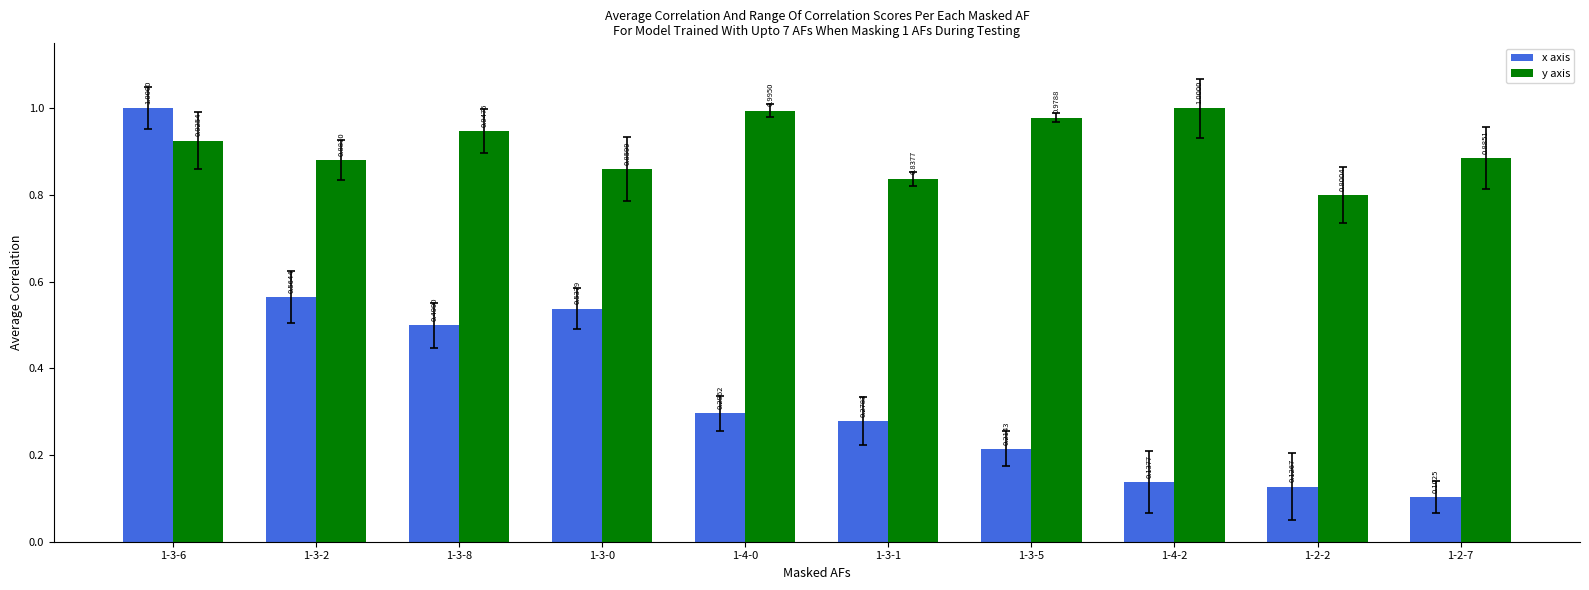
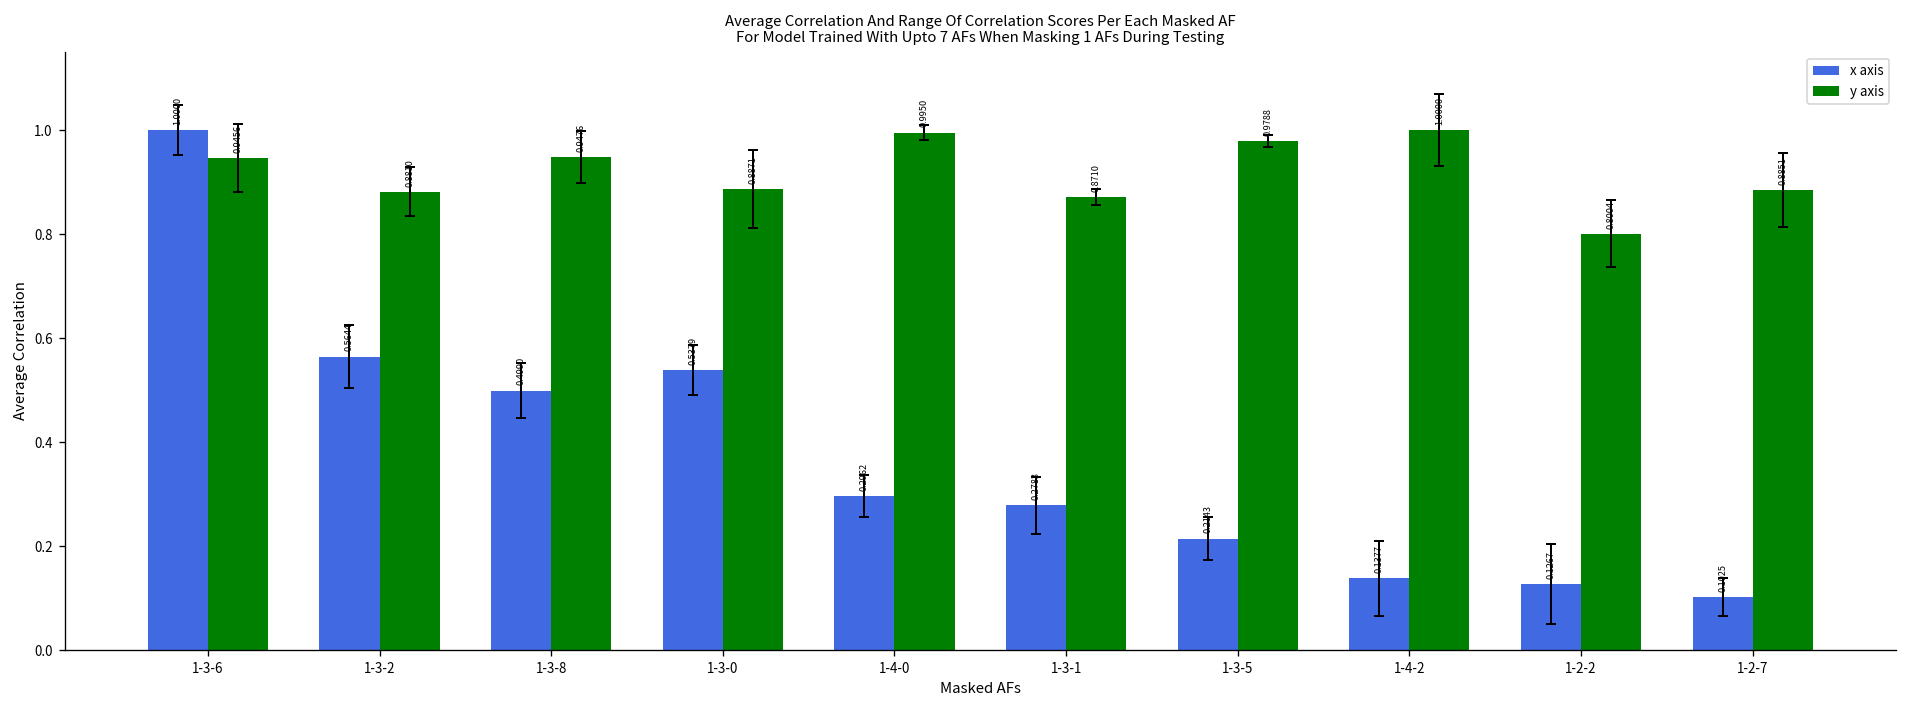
  {
    "y axis": {
-     "1-3-6": 0.9254,
-     "1-3-0": 0.8599,
-     "1-3-1": 0.8377,
+     "1-3-6": 0.9456,
+     "1-3-0": 0.8871,
+     "1-3-1": 0.8710,
      "1-2-7": 0.8851
    }
  }
